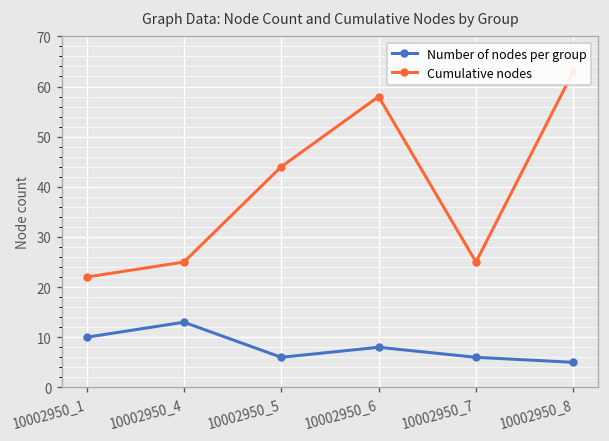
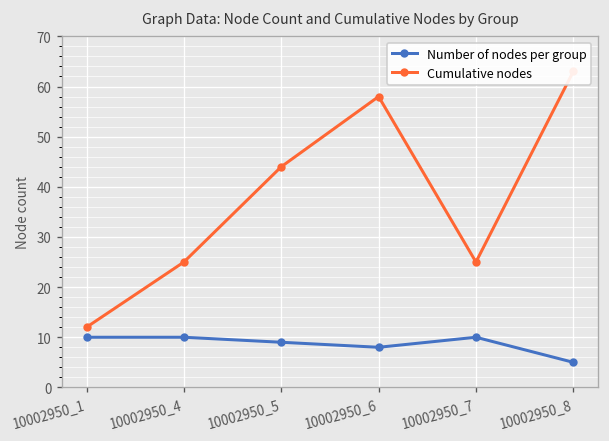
  {
    "Number of nodes per group": {
      "10002950_1": 10,
-     "10002950_4": 13,
-     "10002950_5": 6,
+     "10002950_4": 10,
+     "10002950_5": 9,
      "10002950_6": 8,
-     "10002950_7": 6,
+     "10002950_7": 10,
      "10002950_8": 5
    },
    "Cumulative nodes": {
-     "10002950_1": 22,
+     "10002950_1": 12,
      "10002950_4": 25,
      "10002950_5": 44,
      "10002950_6": 58,
      "10002950_7": 25
    }
  }
